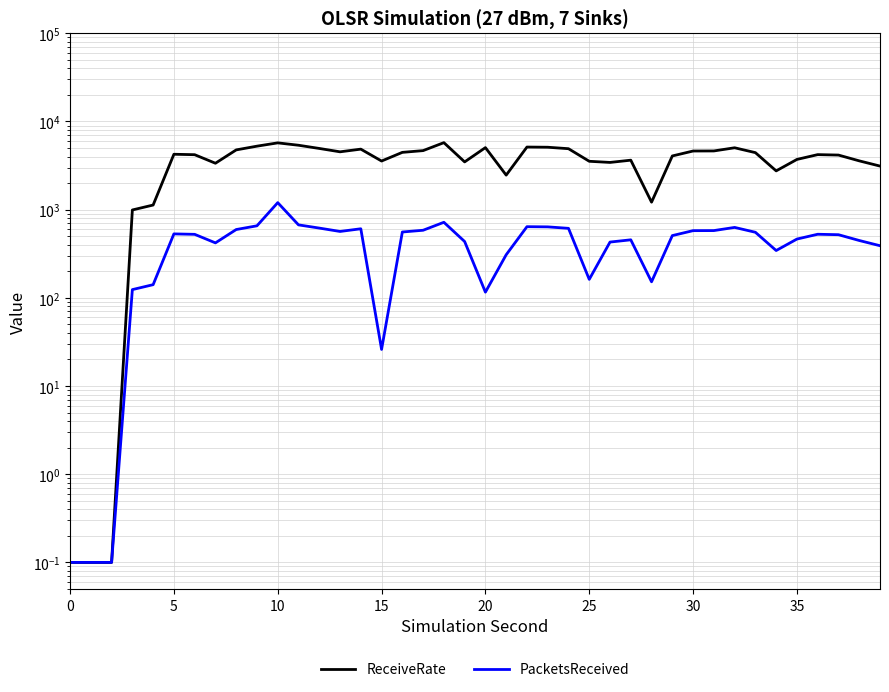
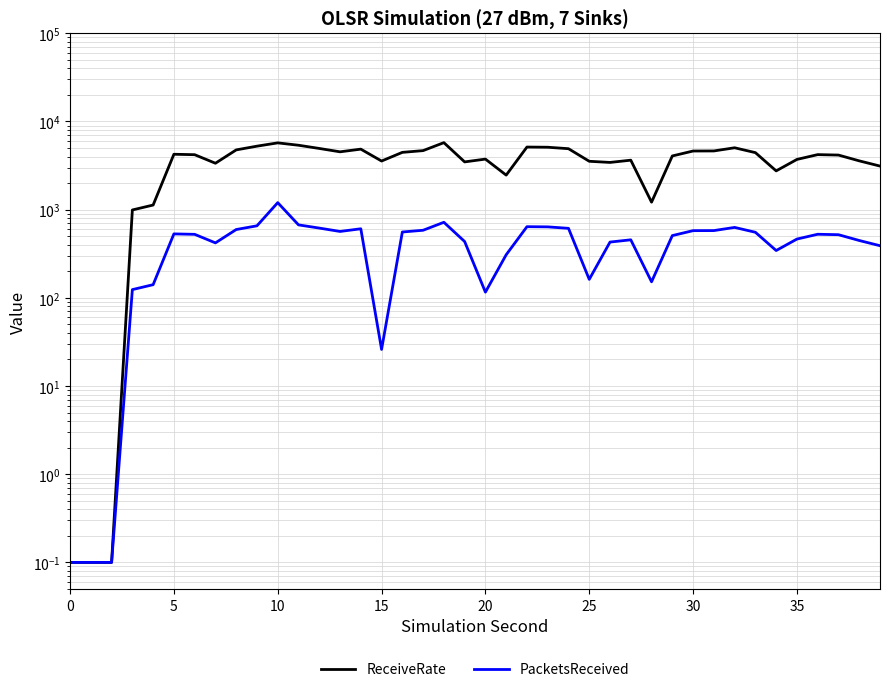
  {
    "ReceiveRate": {
      "5": 4000,
      "10": 6000,
      "15": 3600,
-     "20": 5000,
+     "20": 3700,
      "25": 3500,
      "30": 5000,
      "35": 3700
    },
    "PacketsReceived": {
      "5": 500,
      "10": 1200,
      "15": 26,
      "20": 120,
      "25": 160,
      "30": 600,
      "35": 500
    }
  }
